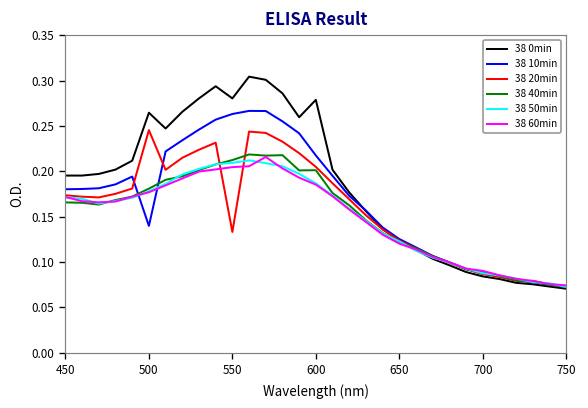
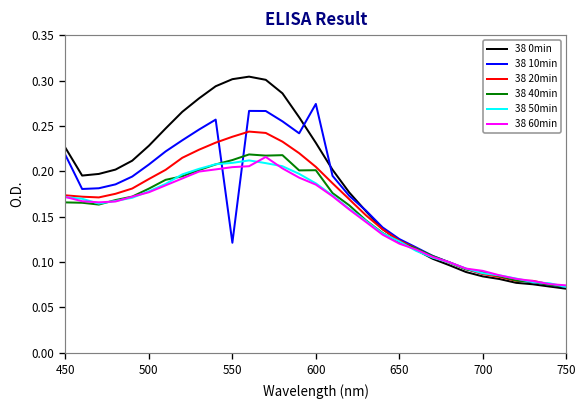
  {
    "38 0min": {
-     "450": 0.20,
-     "500": 0.26,
-     "550": 0.28,
-     "600": 0.28
+     "450": 0.23,
+     "500": 0.23,
+     "550": 0.30,
+     "600": 0.23
    },
    "38 10min": {
-     "450": 0.18,
-     "500": 0.14,
-     "550": 0.26,
-     "600": 0.22
+     "450": 0.22,
+     "500": 0.21,
+     "550": 0.12,
+     "600": 0.27
    },
    "38 20min": {
-     "500": 0.25,
-     "550": 0.13,
+     "500": 0.19,
+     "550": 0.24,
      "600": 0.20
    },
    "38 40min": {
      "450": 0.17,
      "600": 0.20
    },
    "38 60min": {
      "550": 0.20
    }
  }
